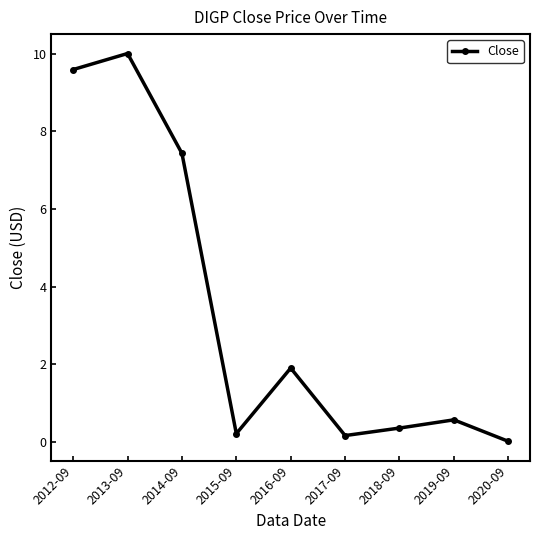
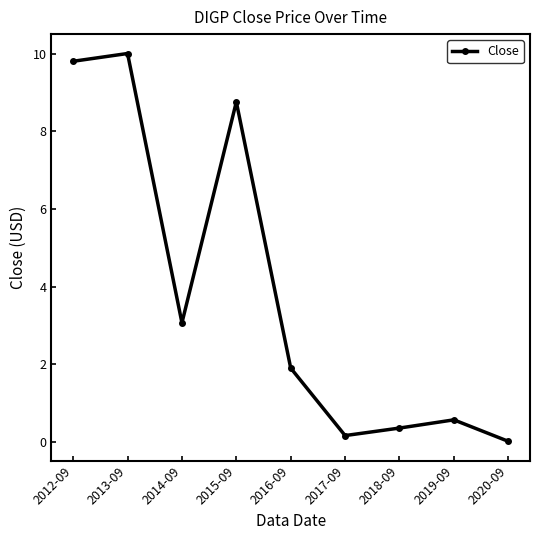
  {
-   "2012-09": 9.6,
+   "2012-09": 9.8,
    "2013-09": 10.0,
-   "2014-09": 7.4,
-   "2015-09": 0.2,
+   "2014-09": 3.1,
+   "2015-09": 8.8,
    "2016-09": 1.9,
    "2017-09": 0.2,
    "2018-09": 0.4,
    "2019-09": 0.6,
    "2020-09": 0.0
  }
